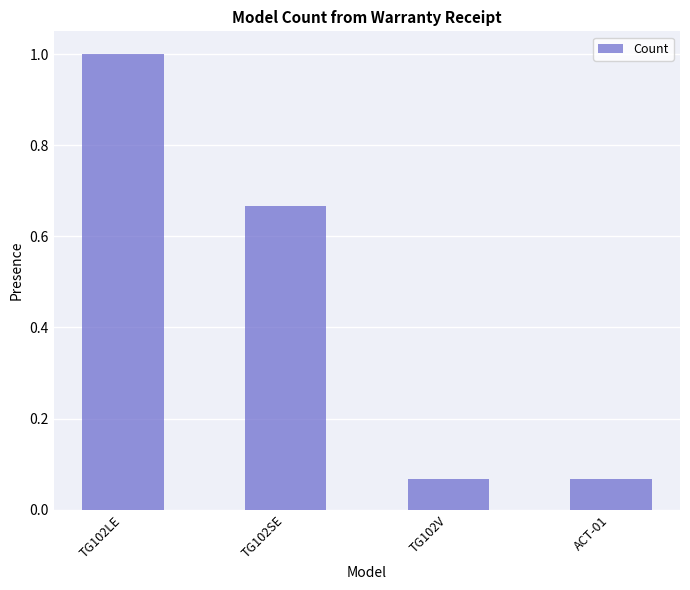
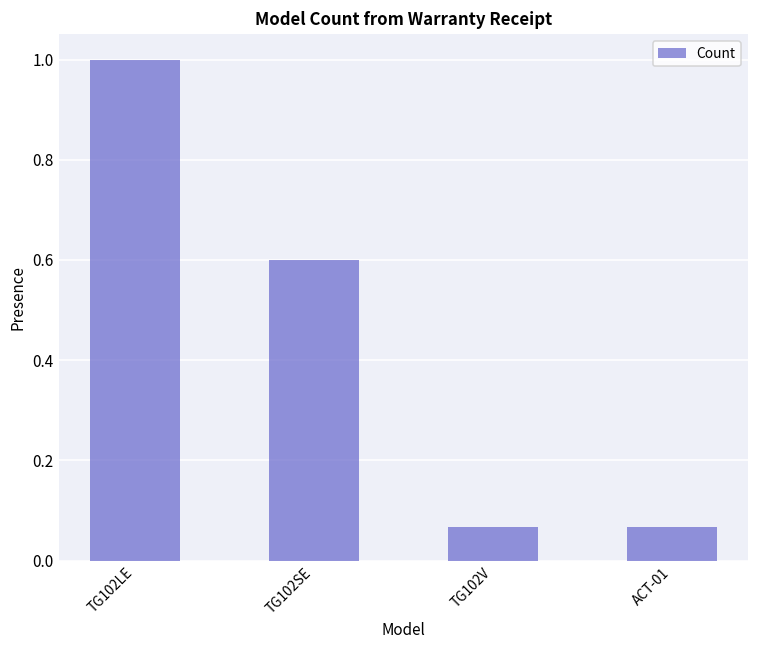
  {
    "TG102LE": 1.00,
-   "TG102SE": 0.67,
+   "TG102SE": 0.60,
    "TG102V": 0.07,
    "ACT-01": 0.07
  }
